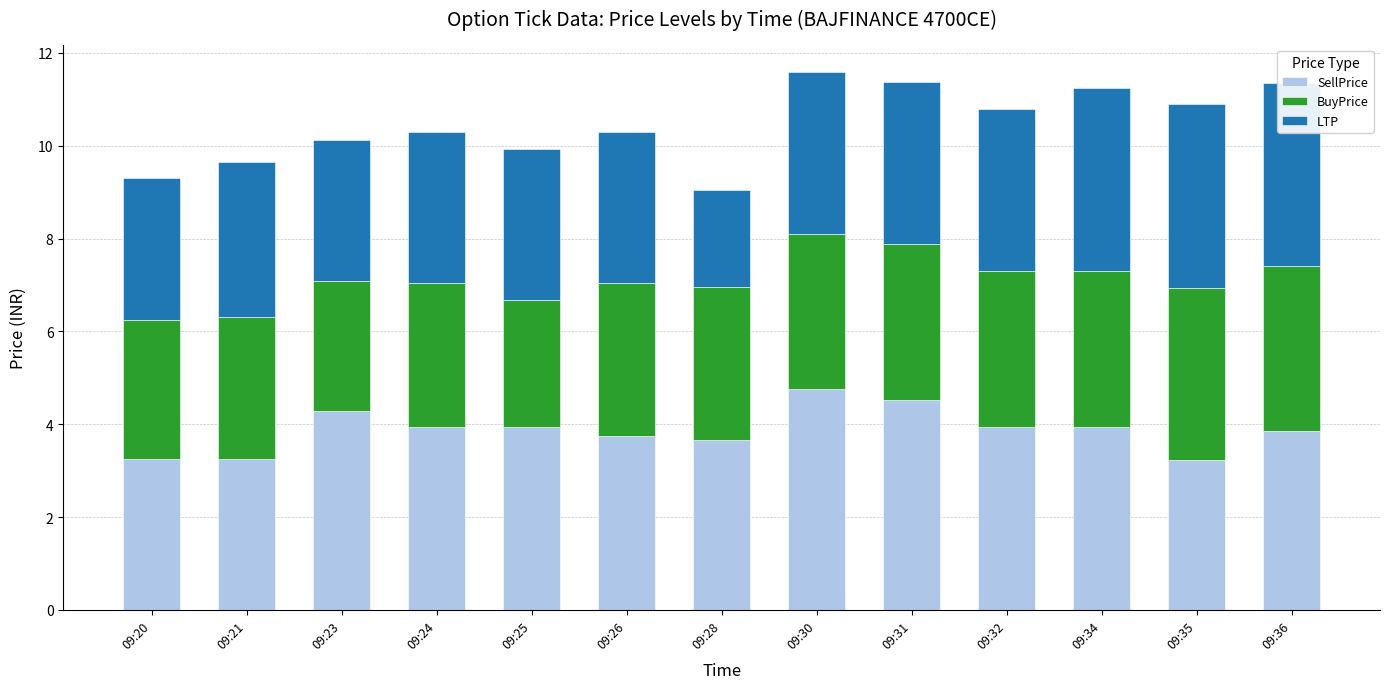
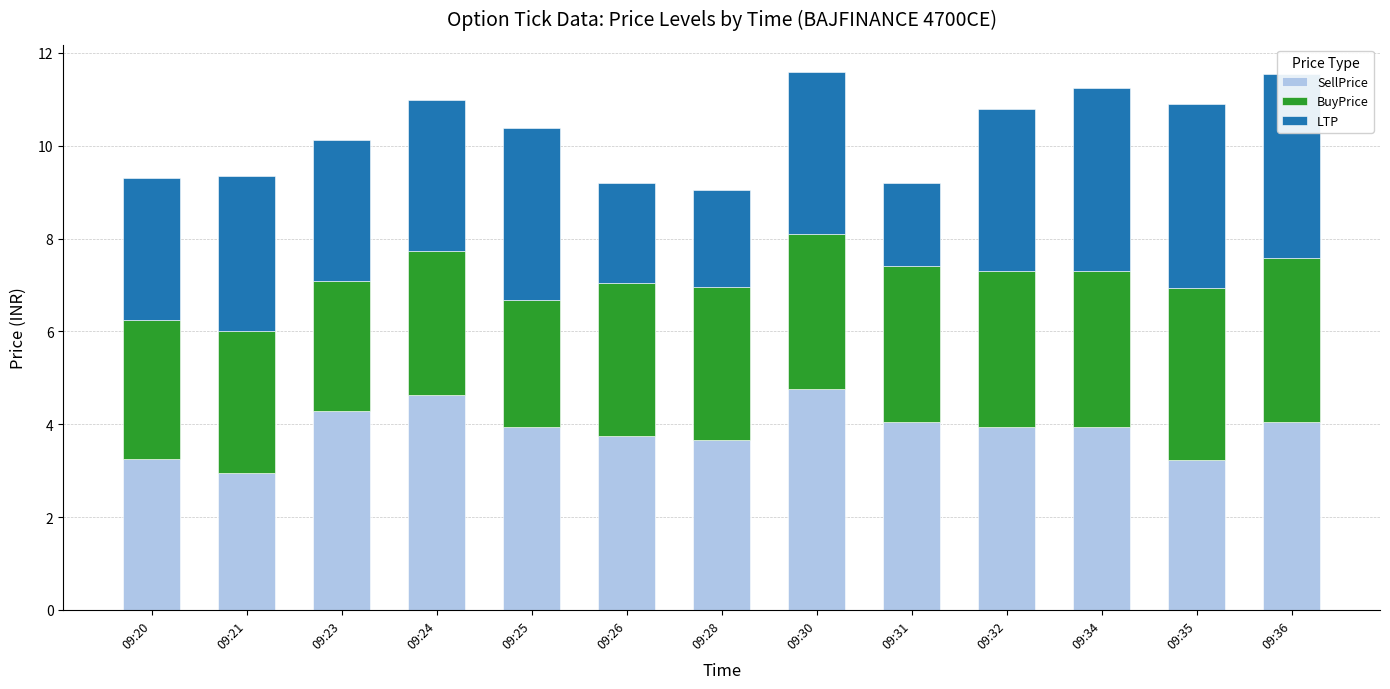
  {
    "SellPrice": {
      "09:20": 3.3,
-     "09:21": 3.3,
+     "09:21": 3.0,
      "09:23": 4.3,
-     "09:24": 4.0,
+     "09:24": 4.6,
      "09:25": 4.0,
      "09:26": 3.8,
      "09:28": 3.7,
      "09:30": 4.8,
-     "09:31": 4.5,
+     "09:31": 4.1,
      "09:32": 4.0,
      "09:34": 4.0,
      "09:35": 3.2,
-     "09:36": 3.9
+     "09:36": 4.0
    },
    "BuyPrice": {
      "09:20": 3.0,
      "09:21": 3.1,
      "09:23": 2.8,
      "09:24": 3.1,
      "09:25": 2.7,
      "09:26": 3.3,
      "09:28": 3.3,
      "09:30": 3.3,
      "09:31": 3.3,
      "09:32": 3.3,
      "09:34": 3.3,
      "09:35": 3.7,
      "09:36": 3.6
    },
    "LTP": {
      "09:20": 3.1,
      "09:21": 3.3,
      "09:23": 3.1,
      "09:24": 3.3,
-     "09:25": 3.3,
-     "09:26": 3.3,
+     "09:25": 3.7,
+     "09:26": 2.1,
      "09:28": 2.1,
      "09:30": 3.5,
-     "09:31": 3.5,
+     "09:31": 1.8,
      "09:32": 3.5,
      "09:34": 3.9,
      "09:35": 3.9
    }
  }
